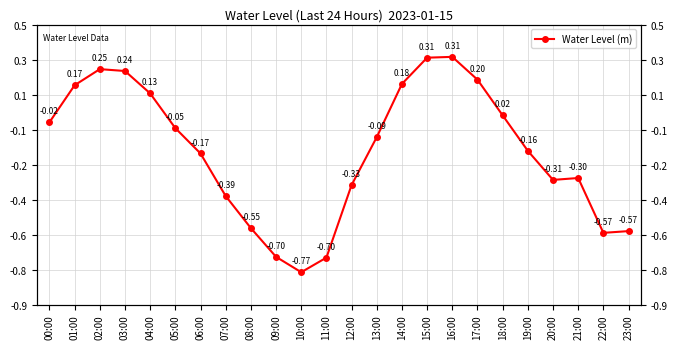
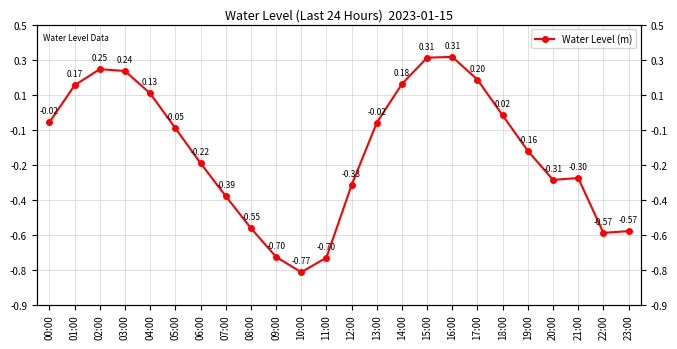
  {
    "00:00": -0.02,
    "01:00": 0.17,
    "02:00": 0.25,
    "03:00": 0.24,
    "04:00": 0.13,
    "05:00": -0.05,
-   "06:00": -0.17,
+   "06:00": -0.22,
    "07:00": -0.39,
    "08:00": -0.55,
    "09:00": -0.70,
    "10:00": -0.77,
    "11:00": -0.70,
    "12:00": -0.33,
-   "13:00": -0.09,
+   "13:00": -0.02,
    "14:00": 0.18,
    "15:00": 0.31,
    "16:00": 0.31,
    "17:00": 0.20,
    "18:00": 0.02,
    "19:00": -0.16,
    "20:00": -0.31,
    "21:00": -0.30,
    "22:00": -0.57,
    "23:00": -0.57
  }
